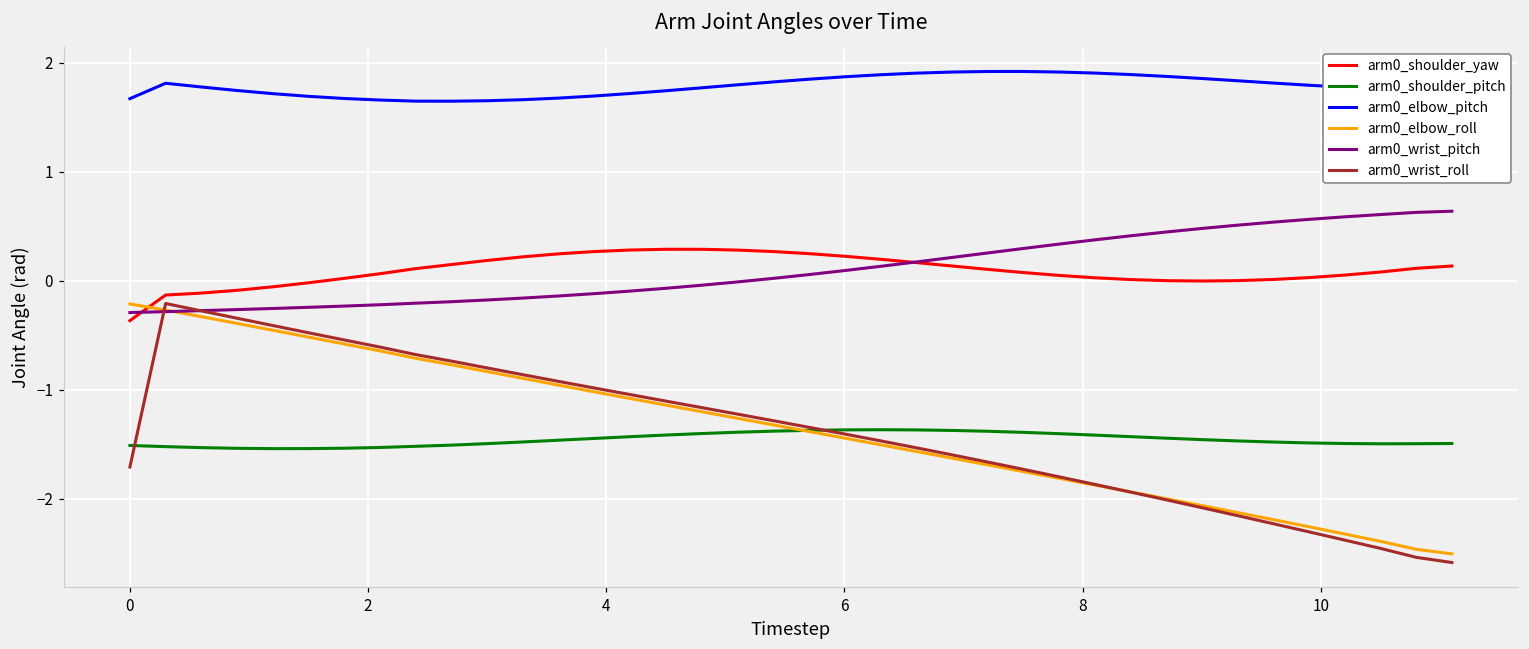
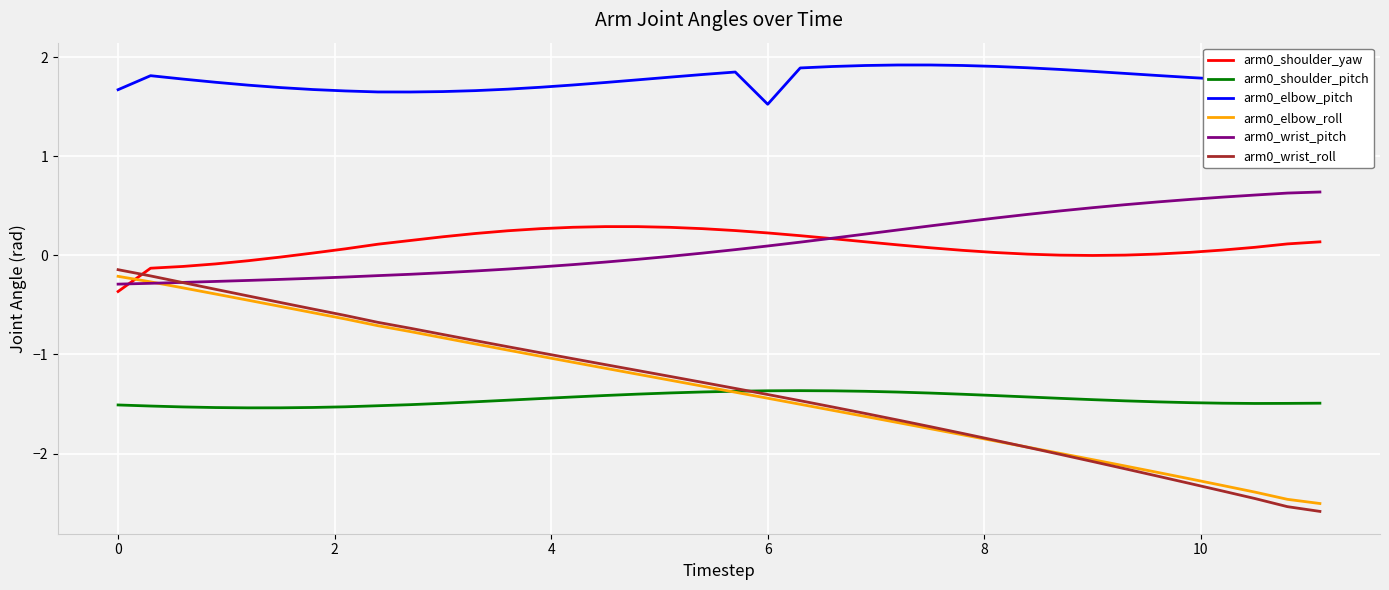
  {
    "arm0_shoulder_yaw": {
      "0": -0.4,
      "6": 0.2
    },
    "arm0_shoulder_pitch": {
      "0": -1.5,
      "6": -1.4
    },
    "arm0_elbow_pitch": {
      "0": 1.7,
-     "6": 1.9
+     "6": 1.5
    },
    "arm0_elbow_roll": {
      "0": -0.2,
      "6": -1.4
    },
    "arm0_wrist_pitch": {
      "0": -0.3,
      "6": 0.1
    },
    "arm0_wrist_roll": {
-     "0": -1.7,
+     "0": -0.1,
      "6": -1.4
    }
  }
